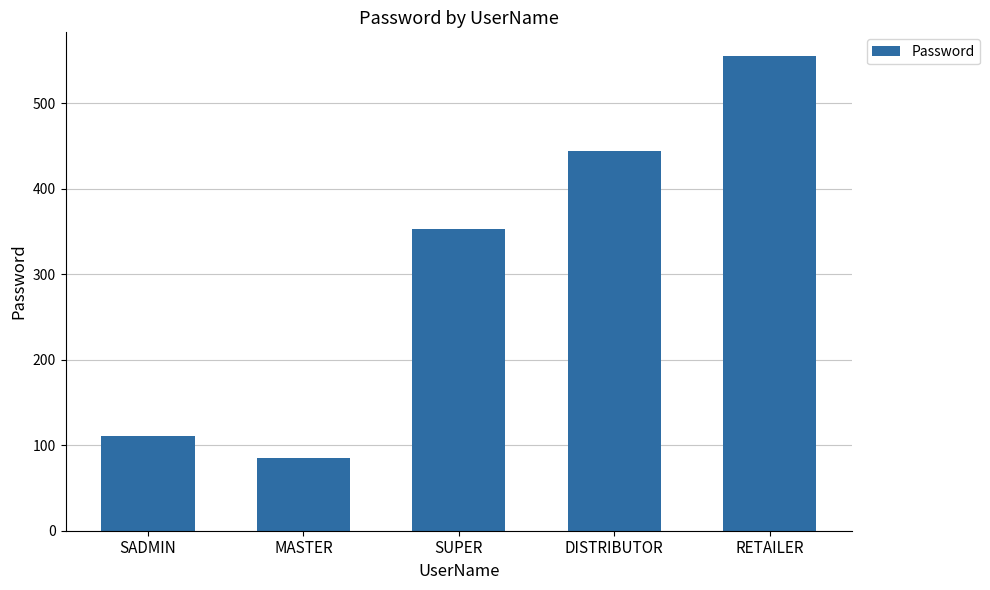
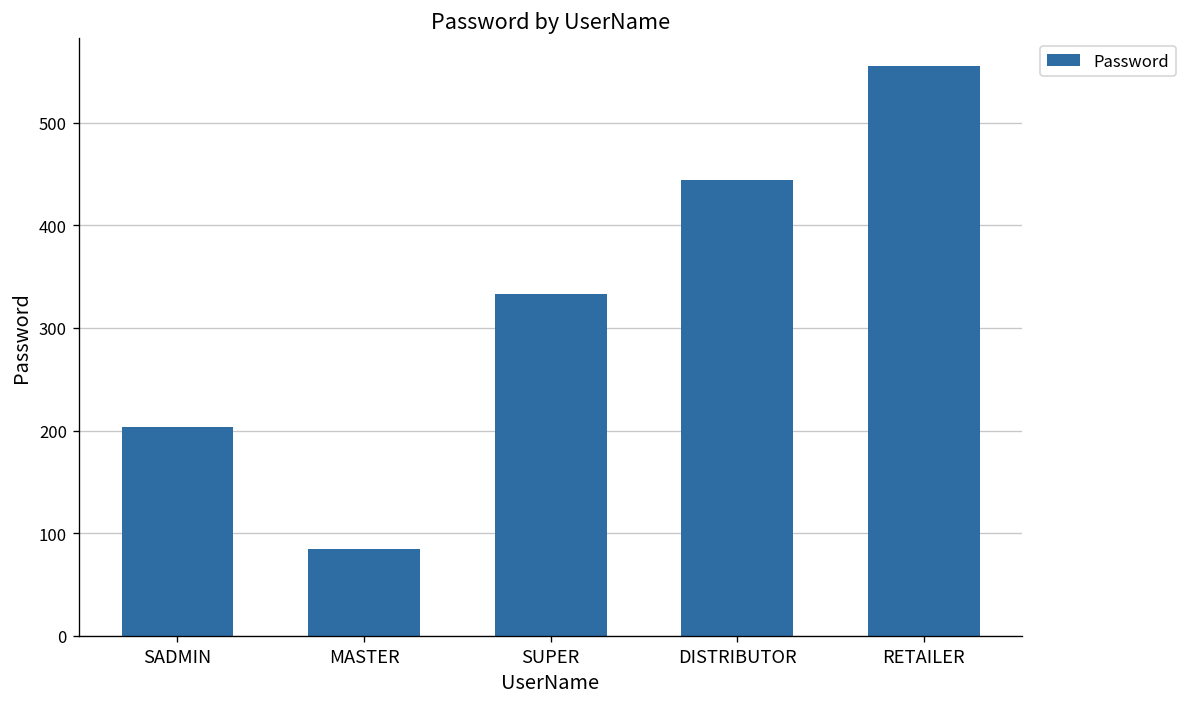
  {
-   "SADMIN": 110,
+   "SADMIN": 200,
    "MASTER": 90,
-   "SUPER": 350,
+   "SUPER": 330,
    "DISTRIBUTOR": 440,
    "RETAILER": 560
  }
